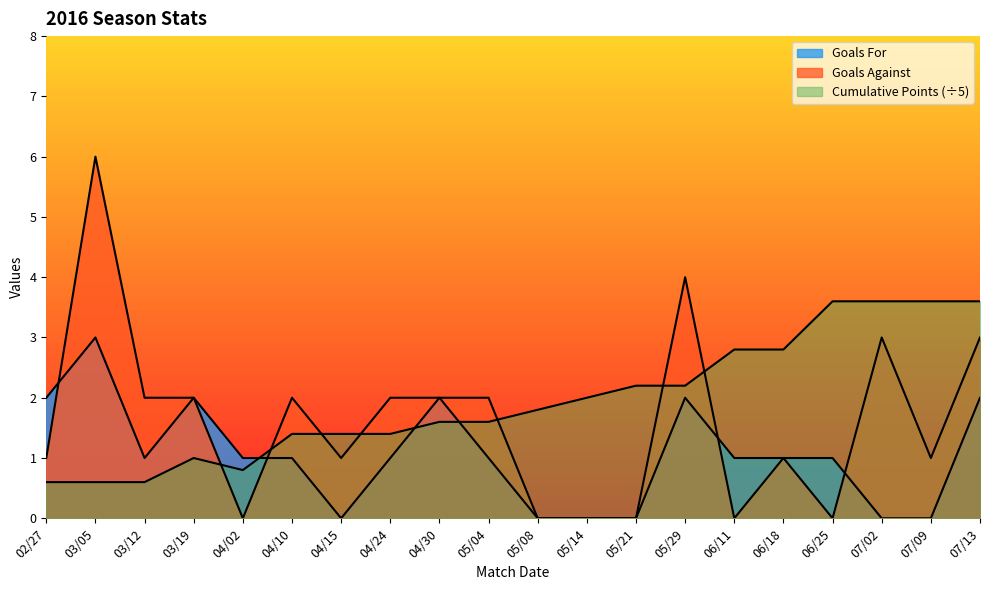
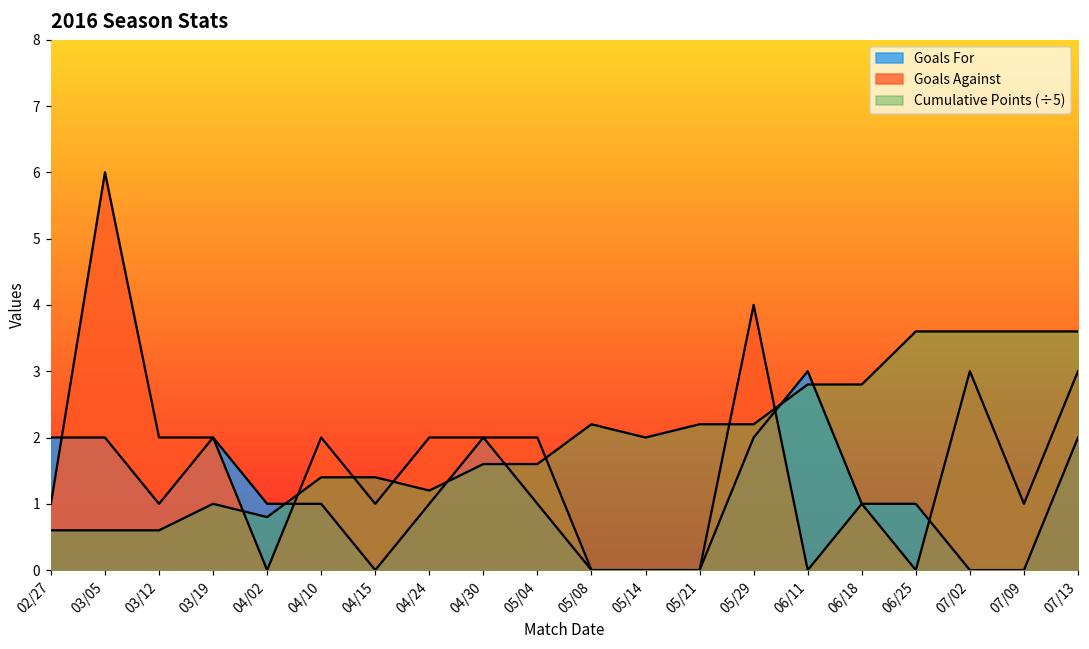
  {
    "Goals For": {
      "02/27": 2,
-     "03/05": 3,
+     "03/05": 2,
      "03/12": 1,
      "04/02": 1,
      "04/10": 1,
      "04/15": 0,
      "04/24": 1,
      "05/04": 1,
      "05/29": 2,
-     "06/11": 1,
+     "06/11": 3,
      "06/25": 1,
      "07/02": 0,
      "07/09": 0,
      "07/13": 2
    },
    "Goals Against": {
      "02/27": 1.0,
      "03/05": 6.0,
      "03/12": 2.0,
      "04/02": 0.0,
      "04/10": 2.0,
      "04/15": 1.0,
      "04/24": 2.0,
      "05/04": 2.0,
      "05/29": 4.0,
      "06/11": 0.0,
      "06/25": 0.0,
      "07/02": 3.0,
      "07/09": 1.0,
      "07/13": 3.0
    },
    "Cumulative Points (÷5)": {
      "02/27": 0.6,
      "03/05": 0.6,
      "03/12": 0.6,
      "03/19": 1.0,
      "04/02": 0.8,
      "04/10": 1.4,
      "04/15": 1.4,
-     "04/24": 1.4,
+     "04/24": 1.2,
      "04/30": 1.6,
      "05/04": 1.6,
-     "05/08": 1.8,
+     "05/08": 2.2,
      "05/14": 2.0,
      "05/21": 2.2,
      "05/29": 2.2,
      "06/11": 2.8,
      "06/18": 2.8,
      "06/25": 3.6,
      "07/02": 3.6,
      "07/09": 3.6,
      "07/13": 3.6
    }
  }
